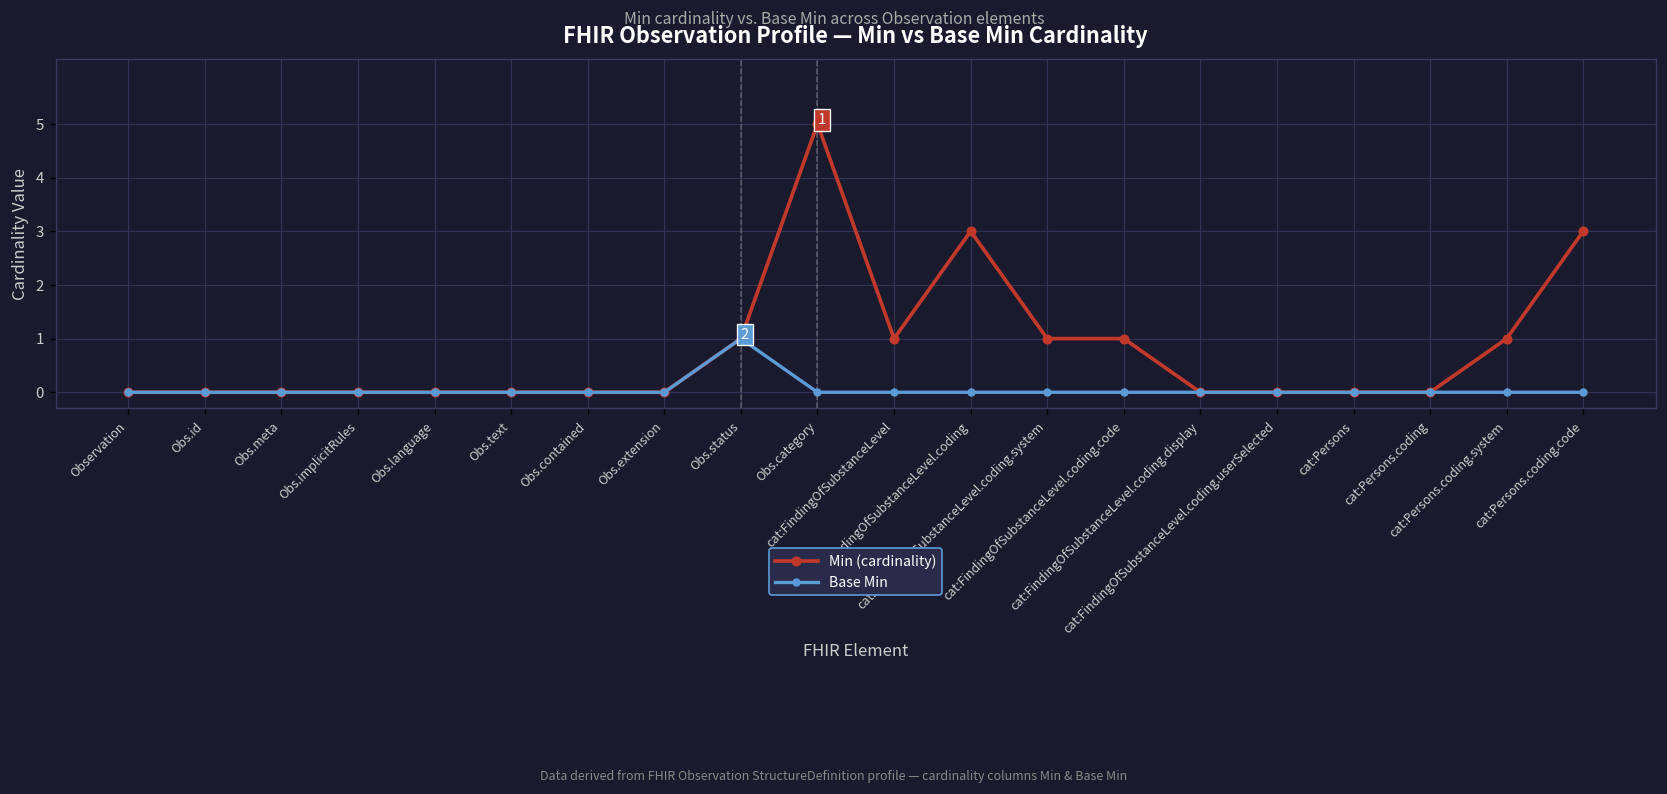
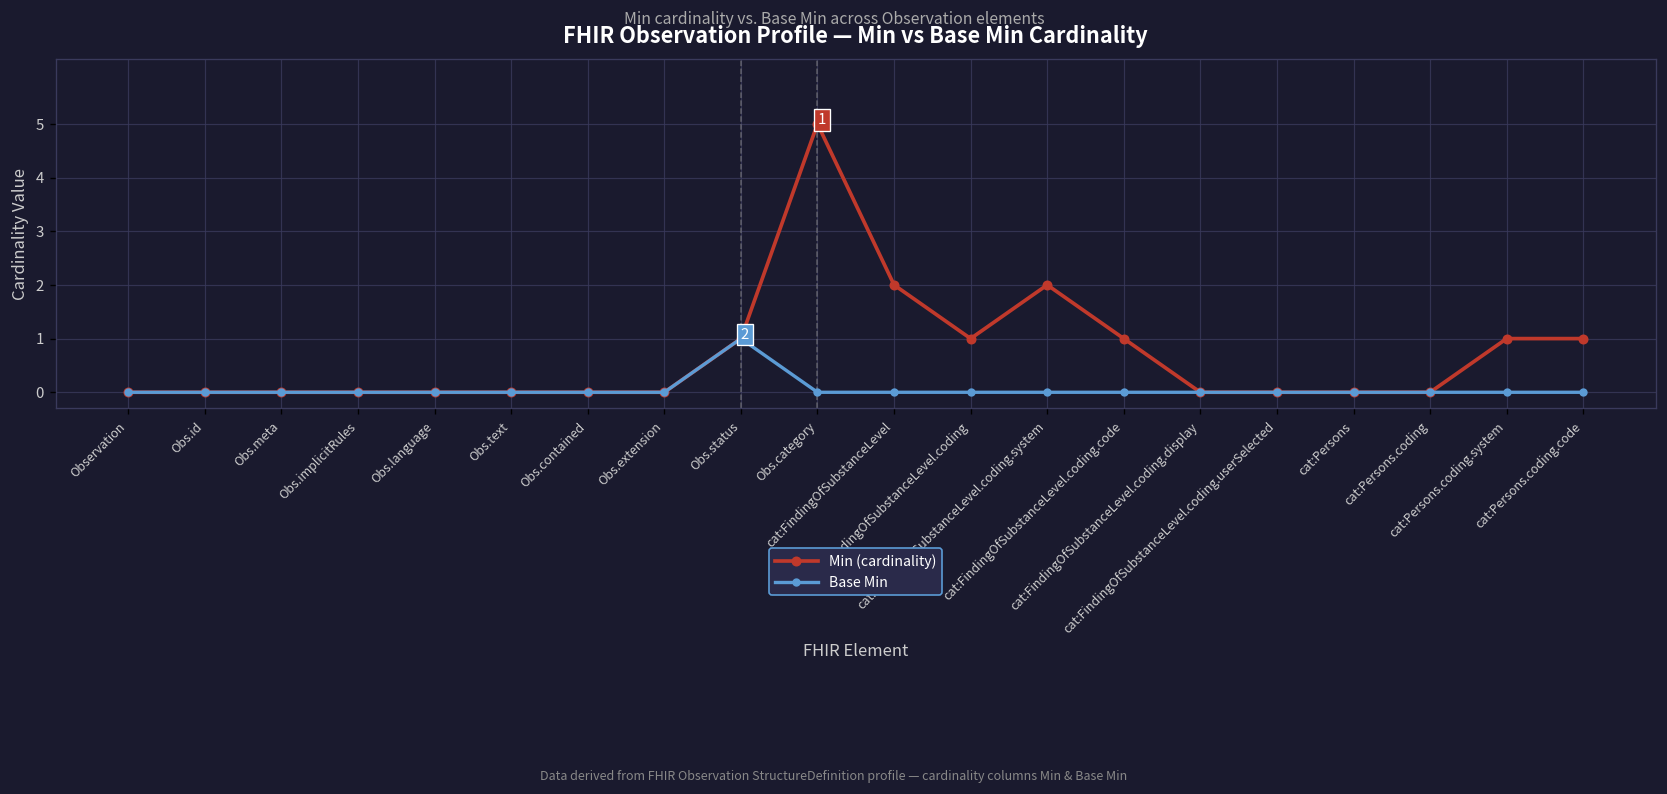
  {
    "Min (cardinality)": {
-     "cat:FindingOfSubstanceLevel": 1,
-     "cat:FindingOfSubstanceLevel.coding": 3,
-     "cat:FindingOfSubstanceLevel.coding.system": 1,
+     "cat:FindingOfSubstanceLevel": 2,
+     "cat:FindingOfSubstanceLevel.coding": 1,
+     "cat:FindingOfSubstanceLevel.coding.system": 2,
      "cat:FindingOfSubstanceLevel.coding.code": 1,
      "cat:Persons.coding.system": 1,
-     "cat:Persons.coding.code": 3
+     "cat:Persons.coding.code": 1
    },
    "Base Min": {
      "Obs.category": 0,
      "cat:FindingOfSubstanceLevel": 0,
      "cat:FindingOfSubstanceLevel.coding": 0,
      "cat:FindingOfSubstanceLevel.coding.system": 0,
      "cat:FindingOfSubstanceLevel.coding.code": 0,
      "cat:Persons.coding.system": 0,
      "cat:Persons.coding.code": 0
    }
  }
